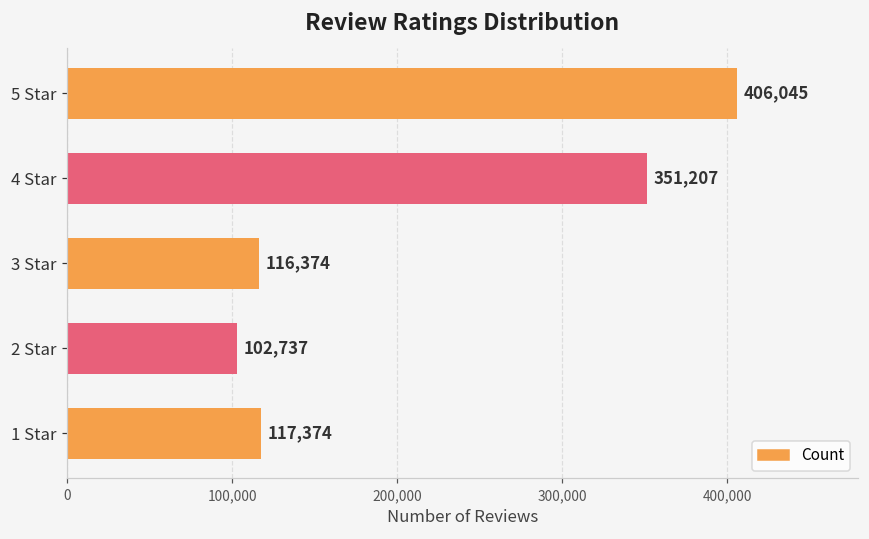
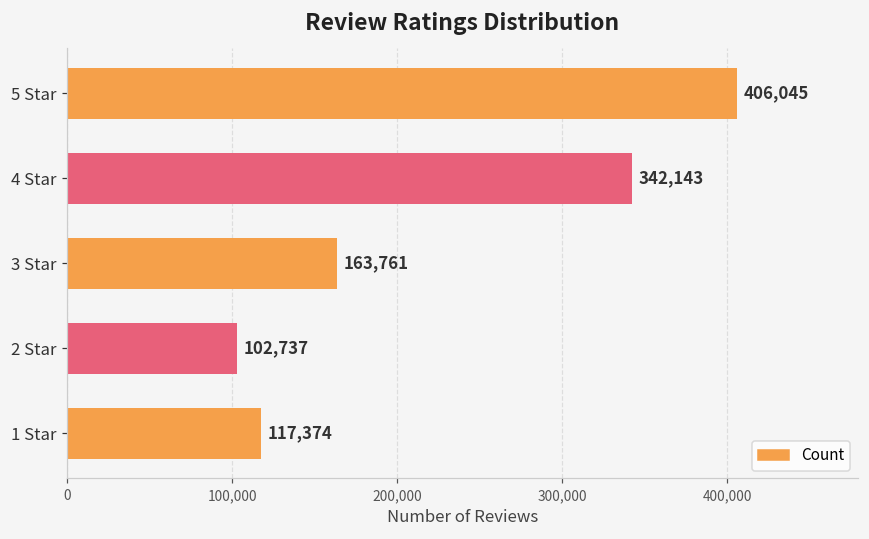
  {
    "5 Star": "406,045",
-   "4 Star": "351,207",
-   "3 Star": "116,374",
+   "4 Star": "342,143",
+   "3 Star": "163,761",
    "2 Star": "102,737",
    "1 Star": "117,374"
  }
